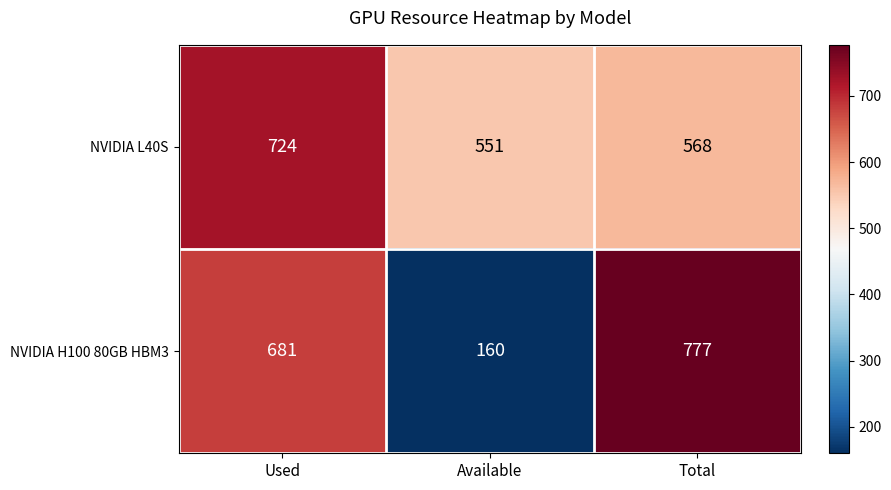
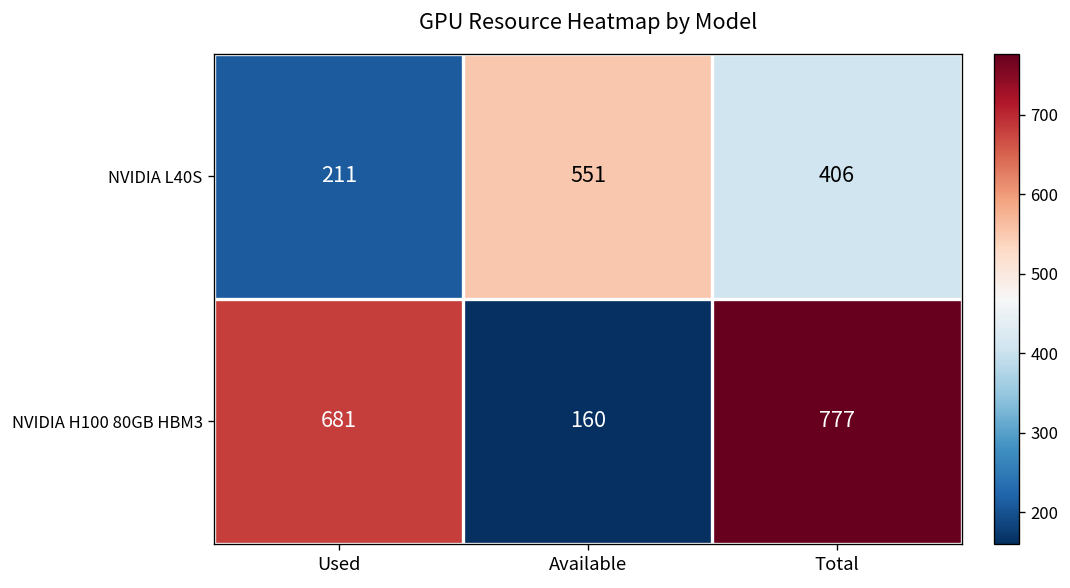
  {
    "NVIDIA L40S": {
-     "Used": 724,
+     "Used": 211,
      "Available": 551,
-     "Total": 568
+     "Total": 406
    },
    "NVIDIA H100 80GB HBM3": {
      "Used": 681,
      "Available": 160,
      "Total": 777
    }
  }
